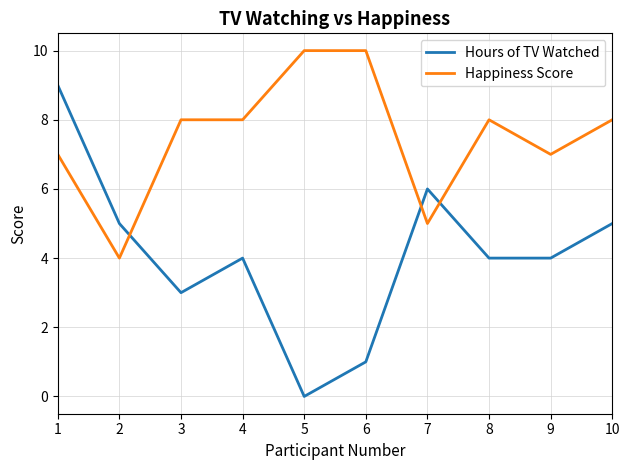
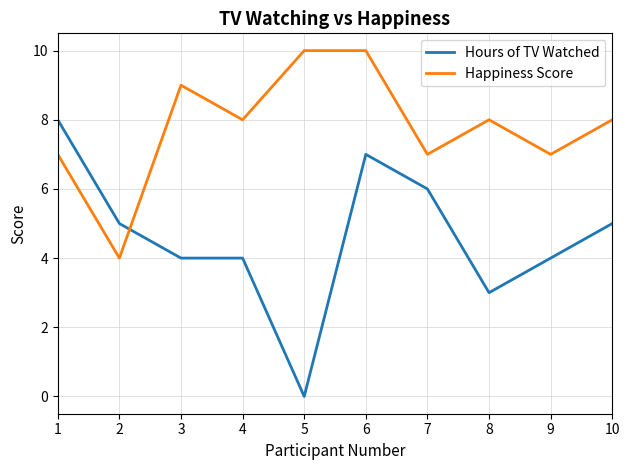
  {
    "Hours of TV Watched": {
-     "1": 9,
+     "1": 8,
      "2": 5,
-     "3": 3,
+     "3": 4,
      "4": 4,
      "5": 0,
-     "6": 1,
+     "6": 7,
      "7": 6,
-     "8": 4,
+     "8": 3,
      "9": 4,
      "10": 5
    },
    "Happiness Score": {
      "1": 7,
      "2": 4,
-     "3": 8,
+     "3": 9,
      "4": 8,
      "5": 10,
      "6": 10,
-     "7": 5,
+     "7": 7,
      "8": 8,
      "9": 7,
      "10": 8
    }
  }
